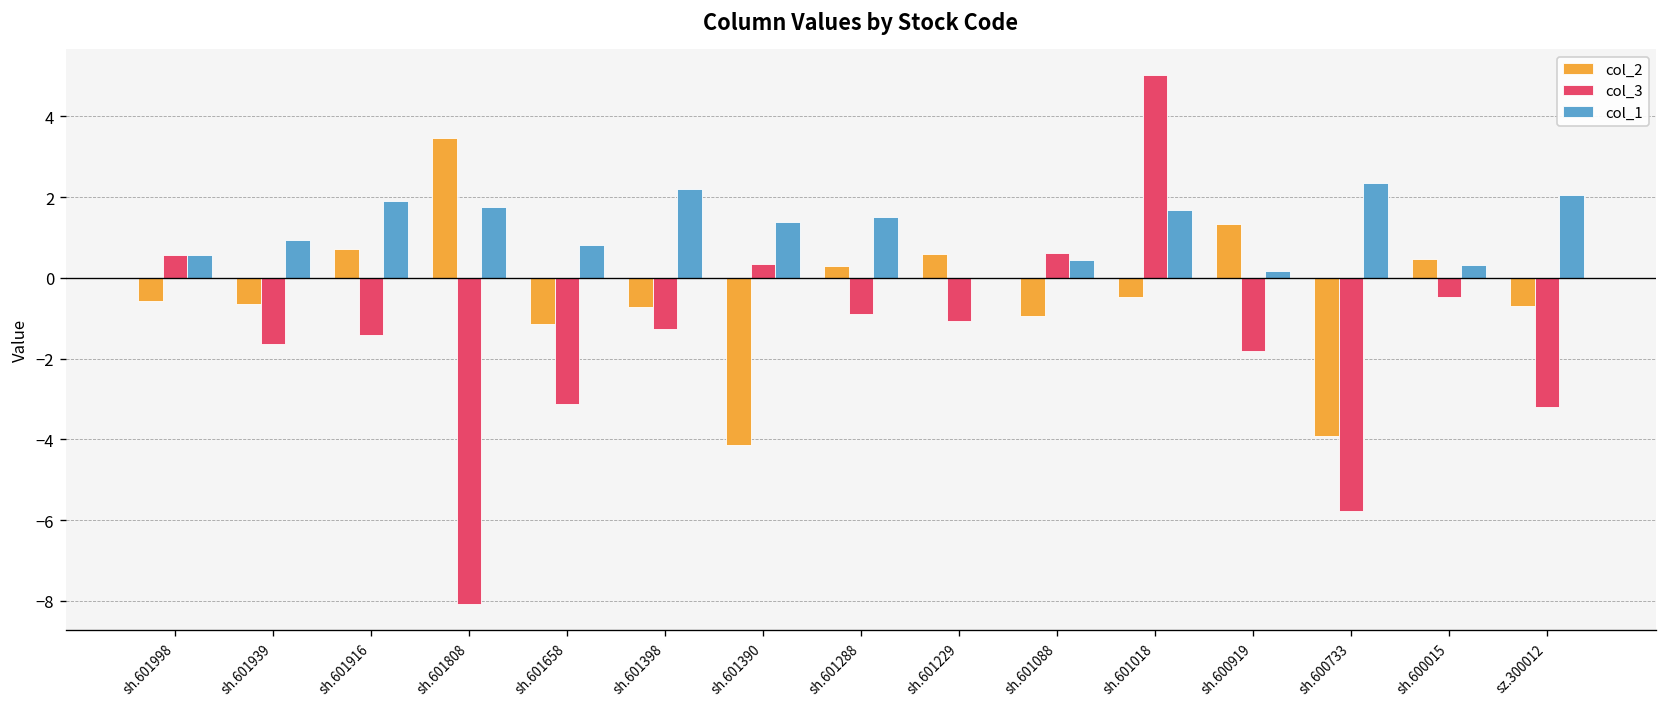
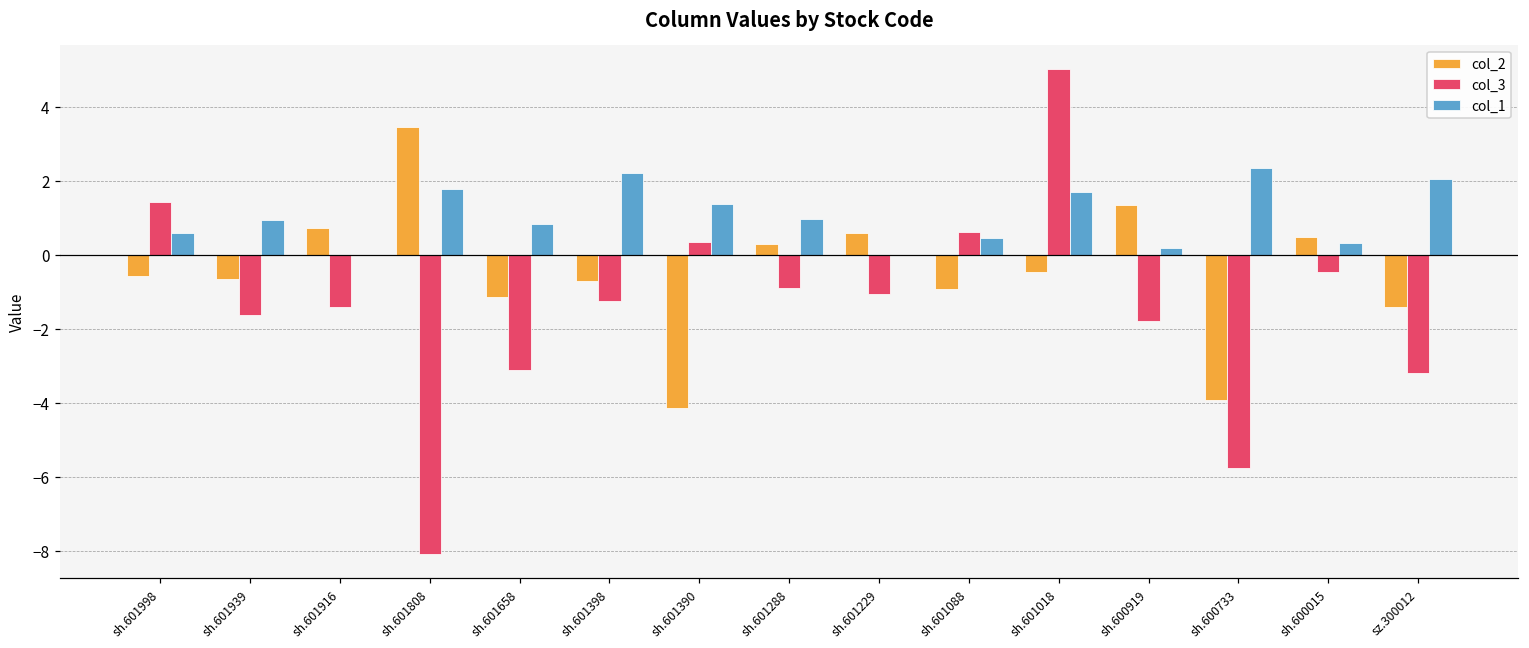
  {
    "col_2": {
      "sh.601998": -0.6,
      "sh.601939": -0.7,
      "sh.601916": 0.7,
      "sh.601808": 3.5,
      "sh.601658": -1.1,
      "sh.601398": -0.7,
      "sh.601390": -4.2,
      "sh.601288": 0.3,
      "sh.601229": 0.6,
      "sh.601088": -0.9,
      "sh.601018": -0.5,
      "sh.600919": 1.3,
      "sh.600733": -3.9,
      "sh.600015": 0.5,
-     "sz.300012": -0.7
+     "sz.300012": -1.4
    },
    "col_3": {
-     "sh.601998": 0.6,
+     "sh.601998": 1.4,
      "sh.601939": -1.6,
      "sh.601916": -1.4,
      "sh.601808": -8.1,
      "sh.601658": -3.1,
      "sh.601398": -1.3,
      "sh.601390": 0.3,
      "sh.601288": -0.9,
      "sh.601229": -1.1,
      "sh.601088": 0.6,
      "sh.601018": 5.0,
      "sh.600919": -1.8,
      "sh.600733": -5.8,
      "sh.600015": -0.5,
      "sz.300012": -3.2
    },
    "col_1": {
      "sh.601998": 0.6,
      "sh.601939": 0.9,
-     "sh.601916": 1.9,
+     "sh.601916": 0.0,
      "sh.601808": 1.8,
      "sh.601658": 0.8,
      "sh.601398": 2.2,
      "sh.601390": 1.4,
-     "sh.601288": 1.5,
+     "sh.601288": 1.0,
      "sh.601229": 0.0,
      "sh.601088": 0.4,
      "sh.601018": 1.7,
      "sh.600919": 0.2,
      "sh.600733": 2.3,
      "sh.600015": 0.3,
      "sz.300012": 2.0
    }
  }
